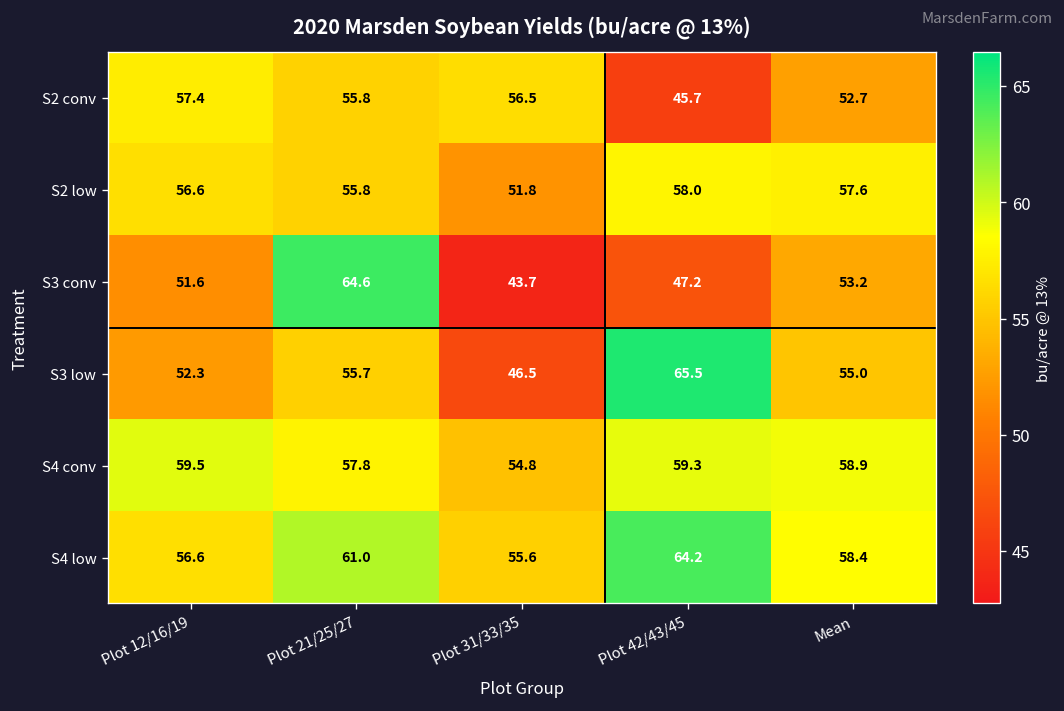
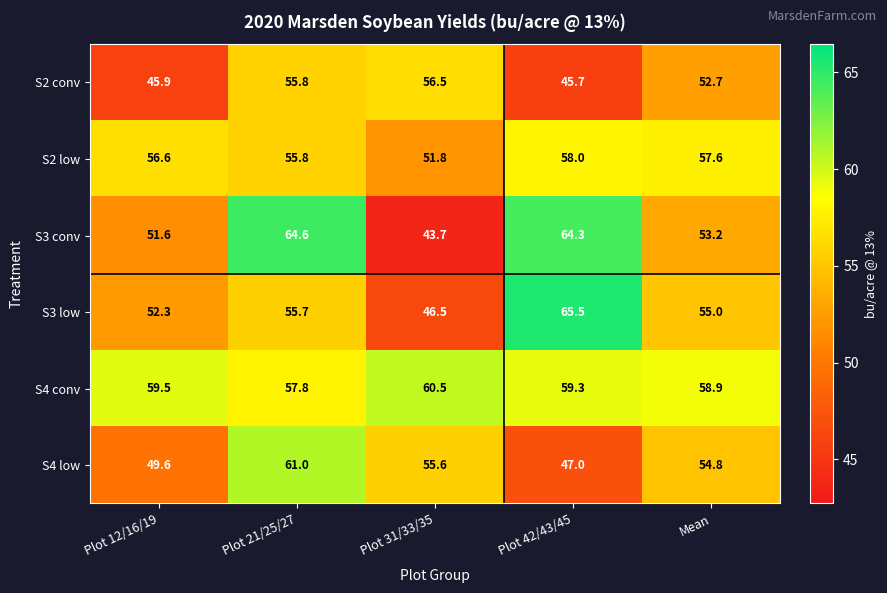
  {
    "S2 conv": {
-     "Plot 12/16/19": 57.4,
+     "Plot 12/16/19": 45.9,
      "Plot 21/25/27": 55.8,
      "Plot 31/33/35": 56.5,
      "Plot 42/43/45": 45.7,
      "Mean": 52.7
    },
    "S2 low": {
      "Plot 12/16/19": 56.6,
      "Plot 21/25/27": 55.8,
      "Plot 31/33/35": 51.8,
      "Plot 42/43/45": 58.0,
      "Mean": 57.6
    },
    "S3 conv": {
      "Plot 12/16/19": 51.6,
      "Plot 21/25/27": 64.6,
      "Plot 31/33/35": 43.7,
-     "Plot 42/43/45": 47.2,
+     "Plot 42/43/45": 64.3,
      "Mean": 53.2
    },
    "S3 low": {
      "Plot 12/16/19": 52.3,
      "Plot 21/25/27": 55.7,
      "Plot 31/33/35": 46.5,
      "Plot 42/43/45": 65.5,
      "Mean": 55.0
    },
    "S4 conv": {
      "Plot 12/16/19": 59.5,
      "Plot 21/25/27": 57.8,
-     "Plot 31/33/35": 54.8,
+     "Plot 31/33/35": 60.5,
      "Plot 42/43/45": 59.3,
      "Mean": 58.9
    },
    "S4 low": {
-     "Plot 12/16/19": 56.6,
+     "Plot 12/16/19": 49.6,
      "Plot 21/25/27": 61.0,
      "Plot 31/33/35": 55.6,
-     "Plot 42/43/45": 64.2,
-     "Mean": 58.4
+     "Plot 42/43/45": 47.0,
+     "Mean": 54.8
    }
  }
